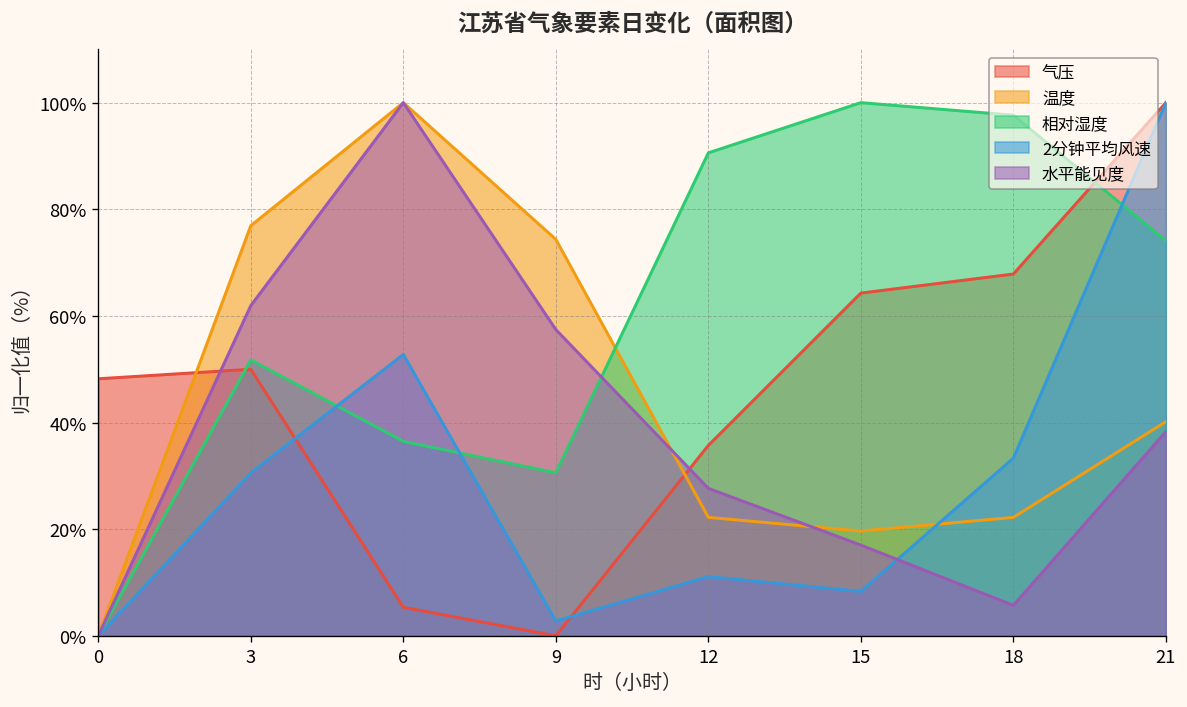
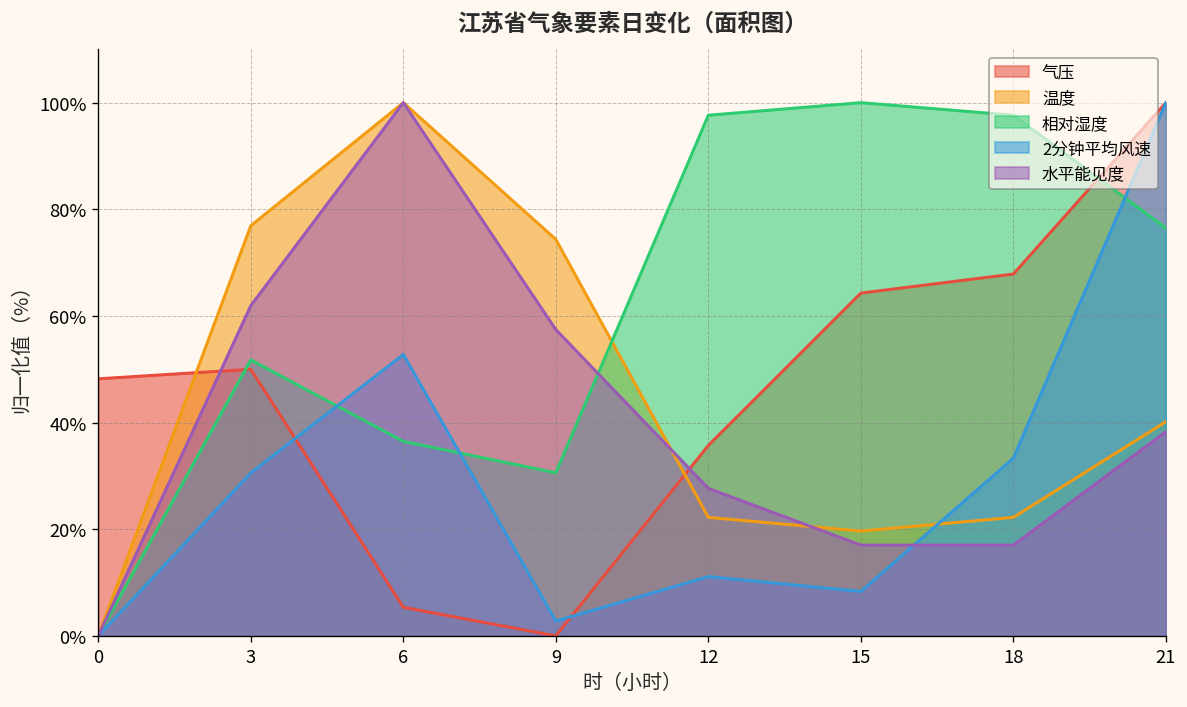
  {
    "气压": {
      "0": "48%",
      "3": "50%",
      "6": "5%",
      "9": "0%",
      "12": "36%",
      "15": "64%",
      "18": "68%"
    },
    "温度": {
      "3": "77%",
      "9": "74%",
      "12": "22%",
      "15": "20%",
      "18": "22%",
      "21": "40%"
    },
    "相对湿度": {
      "3": "52%",
      "6": "36%",
      "9": "31%",
-     "12": "91%",
+     "12": "98%",
      "15": "100%",
-     "21": "74%"
+     "21": "76%"
    },
    "2分钟平均风速": {
      "3": "31%",
      "6": "53%",
      "9": "3%",
      "12": "11%",
      "15": "8%",
      "18": "33%"
    },
    "水平能见度": {
      "3": "62%",
      "9": "57%",
      "12": "28%",
      "15": "17%",
-     "18": "6%",
+     "18": "17%",
      "21": "38%"
    }
  }
